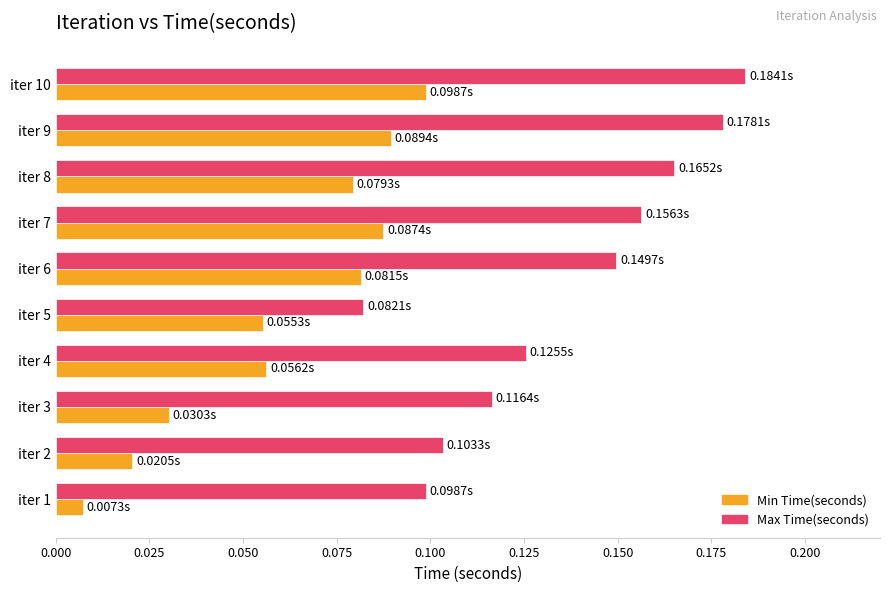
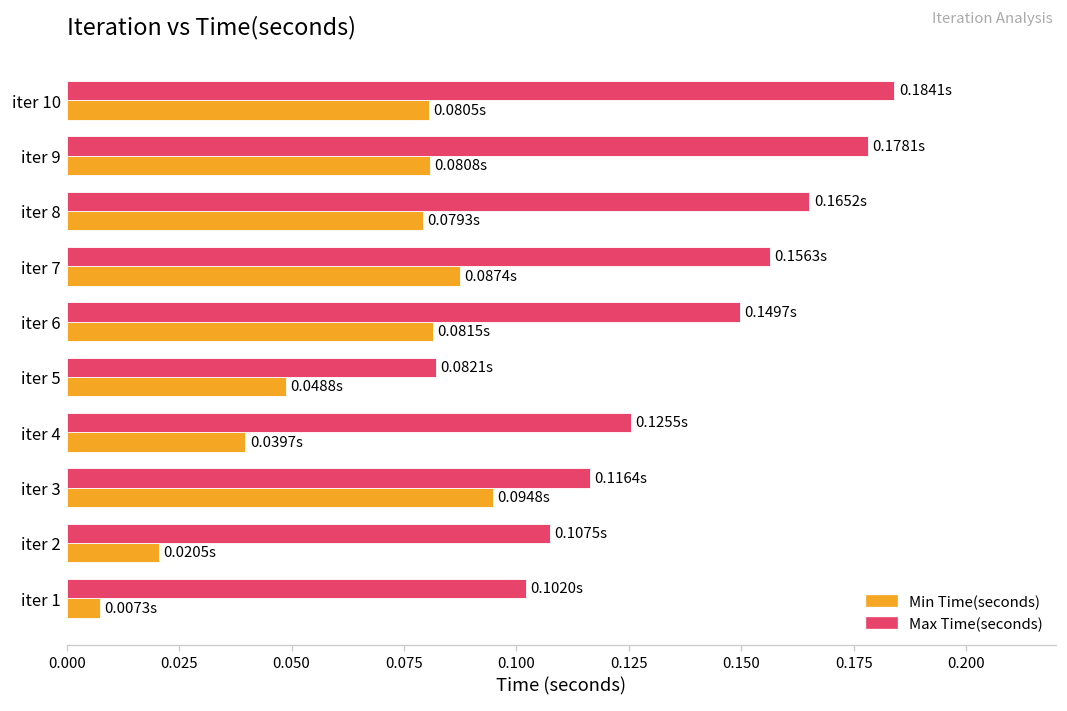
  {
    "Min Time(seconds)": {
-     "iter 10": "0.0987s",
-     "iter 9": "0.0894s",
+     "iter 10": "0.0805s",
+     "iter 9": "0.0808s",
      "iter 8": "0.0793s",
      "iter 7": "0.0874s",
      "iter 6": "0.0815s",
-     "iter 5": "0.0553s",
-     "iter 4": "0.0562s",
-     "iter 3": "0.0303s",
+     "iter 5": "0.0488s",
+     "iter 4": "0.0397s",
+     "iter 3": "0.0948s",
      "iter 2": "0.0205s",
      "iter 1": "0.0073s"
    },
    "Max Time(seconds)": {
      "iter 10": "0.1841s",
      "iter 9": "0.1781s",
      "iter 8": "0.1652s",
      "iter 7": "0.1563s",
      "iter 6": "0.1497s",
      "iter 5": "0.0821s",
      "iter 4": "0.1255s",
      "iter 3": "0.1164s",
-     "iter 2": "0.1033s",
-     "iter 1": "0.0987s"
+     "iter 2": "0.1075s",
+     "iter 1": "0.1020s"
    }
  }
